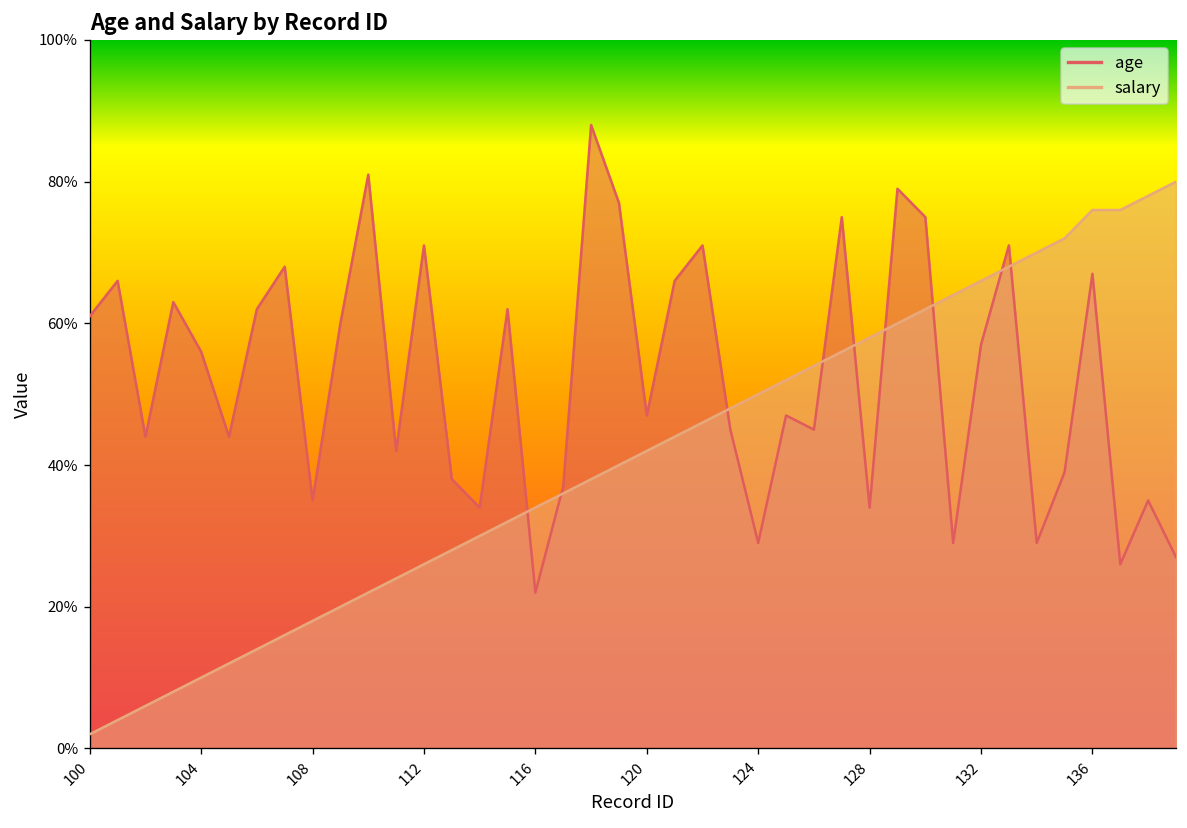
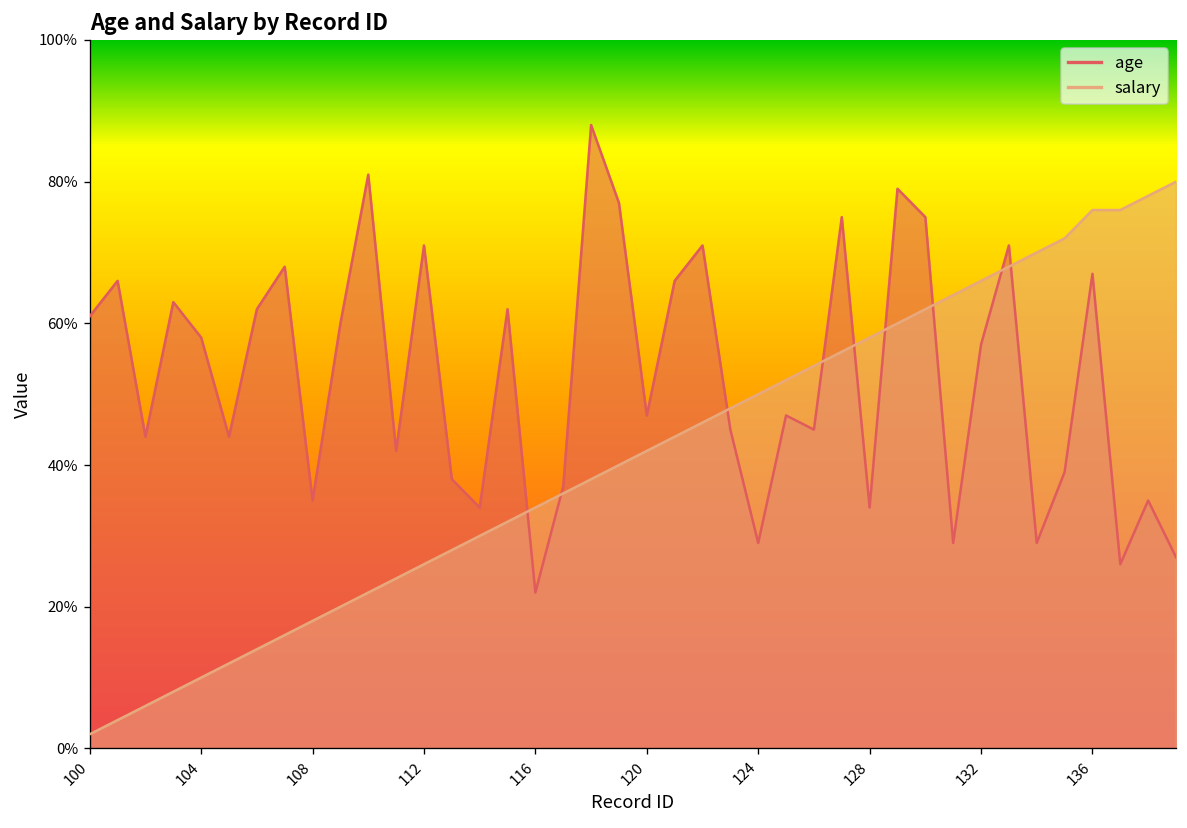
  {
    "age": {
      "100": "61%",
-     "104": "56%",
+     "104": "58%",
      "108": "35%",
      "112": "71%",
      "116": "22%",
      "120": "47%",
      "124": "29%",
      "128": "34%",
      "132": "57%",
      "136": "67%"
    },
    "salary": {
      "100": "2%",
      "104": "10%",
      "108": "18%",
      "112": "26%",
      "116": "34%",
      "120": "42%",
      "124": "50%",
      "128": "58%",
      "132": "66%",
      "136": "76%"
    }
  }
